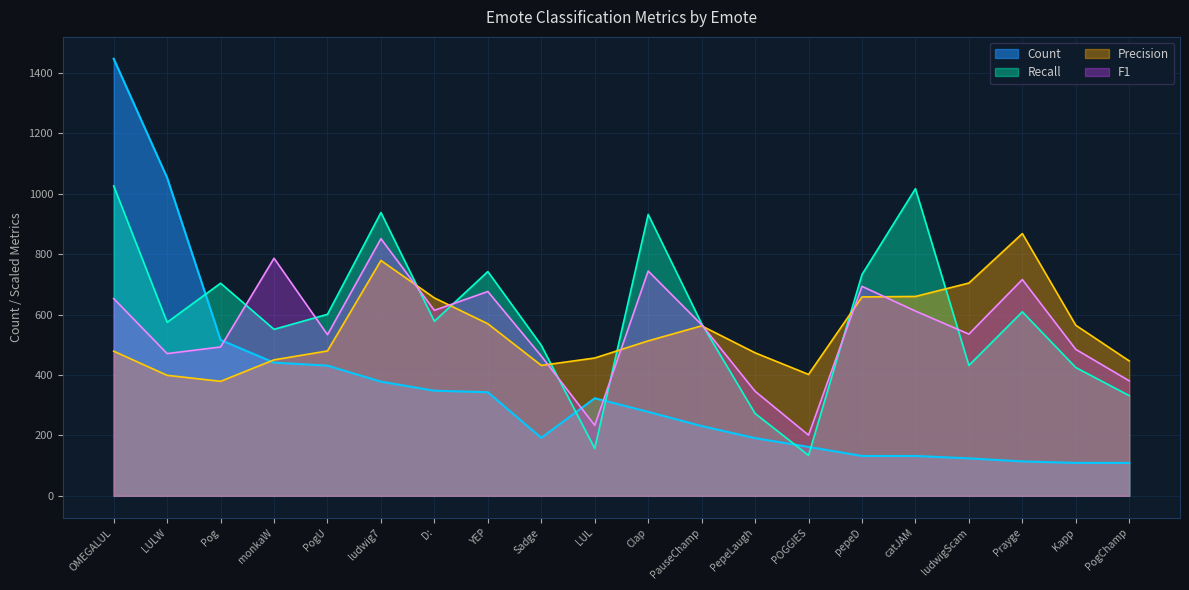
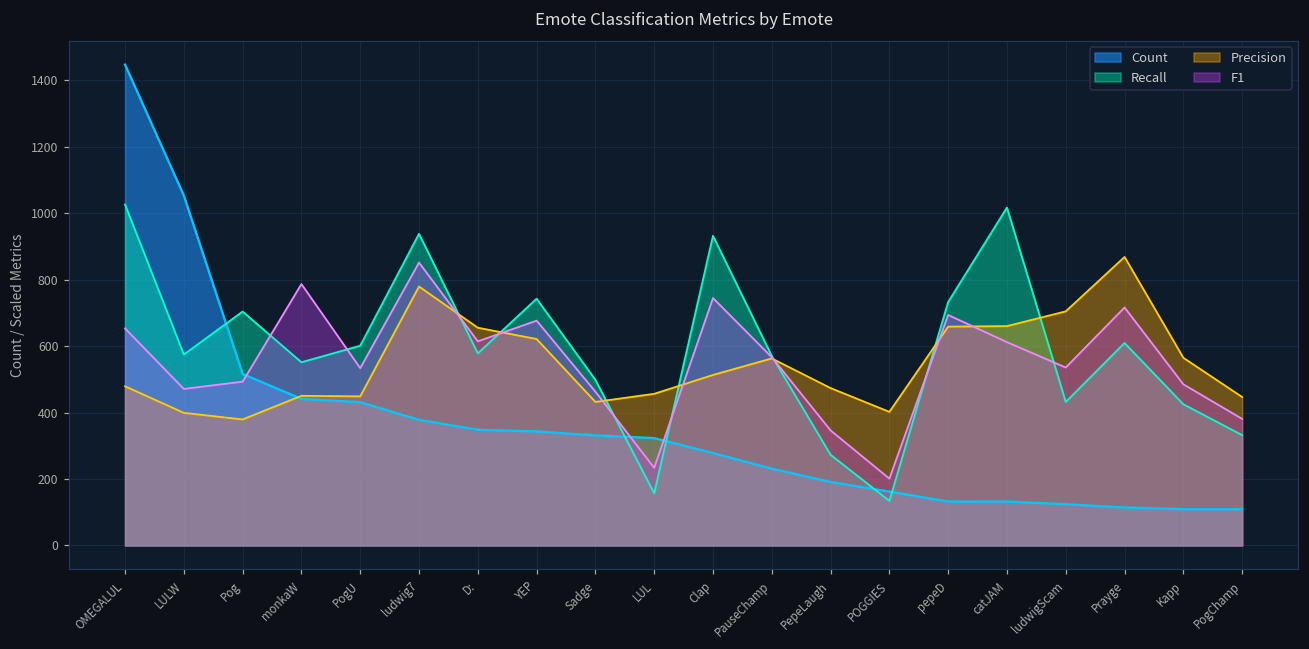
  {
    "Count": {
      "OMEGALUL": 1450,
      "LULW": 1050,
      "Pog": 520,
      "monkaW": 440,
      "PogU": 430,
      "ludwig7": 380,
      "D:": 350,
      "YEP": 340,
-     "Sadge": 190,
+     "Sadge": 330,
      "LUL": 320,
      "Clap": 280,
      "PauseChamp": 230,
      "PepeLaugh": 190,
      "POGGIES": 160,
      "pepeD": 130,
      "catJAM": 130,
      "ludwigScam": 120,
      "Prayge": 110,
      "Kapp": 110,
      "PogChamp": 110
    },
    "Recall": {
      "OMEGALUL": 1030,
      "LULW": 570,
      "Pog": 700,
      "monkaW": 550,
      "PogU": 600,
      "ludwig7": 940,
      "D:": 580,
      "YEP": 740,
      "Sadge": 500,
      "LUL": 160,
      "Clap": 930,
      "PepeLaugh": 270,
      "POGGIES": 130,
      "pepeD": 730,
      "catJAM": 1020,
      "ludwigScam": 430,
      "Prayge": 610,
      "Kapp": 420,
      "PogChamp": 330
    },
    "Precision": {
      "OMEGALUL": 480,
      "LULW": 400,
      "Pog": 380,
      "monkaW": 450,
-     "PogU": 480,
+     "PogU": 450,
      "ludwig7": 780,
      "D:": 660,
-     "YEP": 570,
+     "YEP": 620,
      "Sadge": 430,
      "LUL": 460,
      "Clap": 510,
      "PepeLaugh": 470,
      "POGGIES": 400,
      "pepeD": 660,
      "catJAM": 660,
      "ludwigScam": 700,
      "Prayge": 870,
      "Kapp": 560,
      "PogChamp": 450
    },
    "F1": {
      "OMEGALUL": 650,
      "LULW": 470,
      "Pog": 490,
      "monkaW": 790,
      "PogU": 530,
      "ludwig7": 850,
      "D:": 610,
      "YEP": 680,
      "Sadge": 460,
      "LUL": 230,
      "Clap": 740,
      "PepeLaugh": 350,
      "POGGIES": 200,
      "pepeD": 690,
      "catJAM": 610,
      "ludwigScam": 540,
      "Prayge": 720,
      "Kapp": 480,
      "PogChamp": 380
    }
  }
